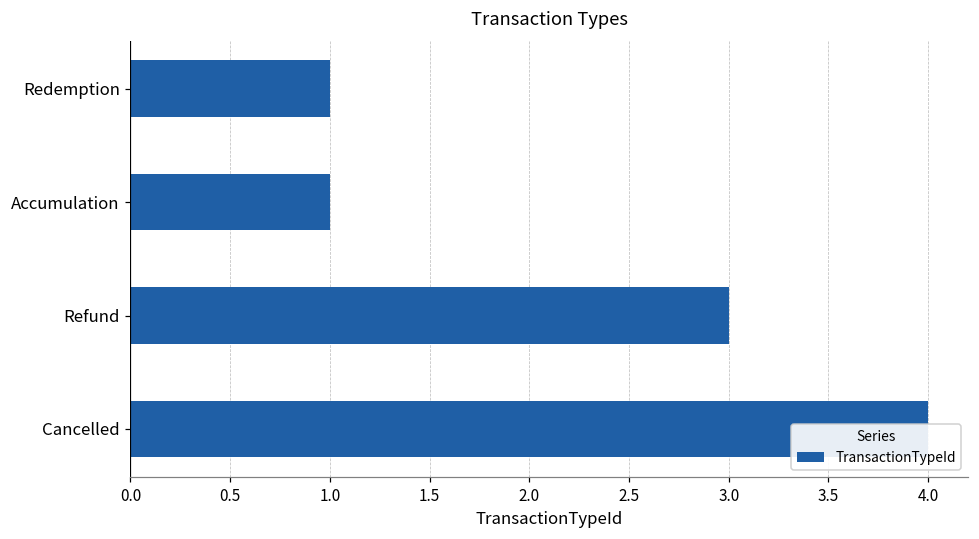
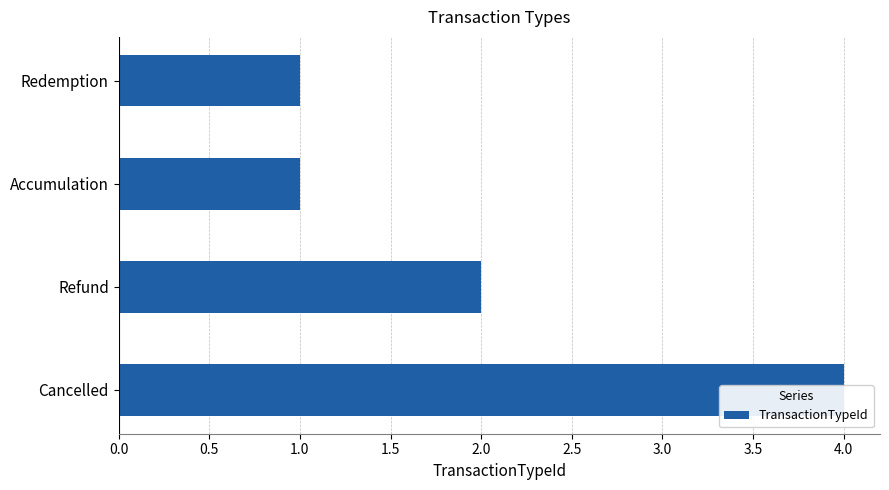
  {
    "Redemption": 1,
    "Accumulation": 1,
-   "Refund": 3
+   "Refund": 2
  }
